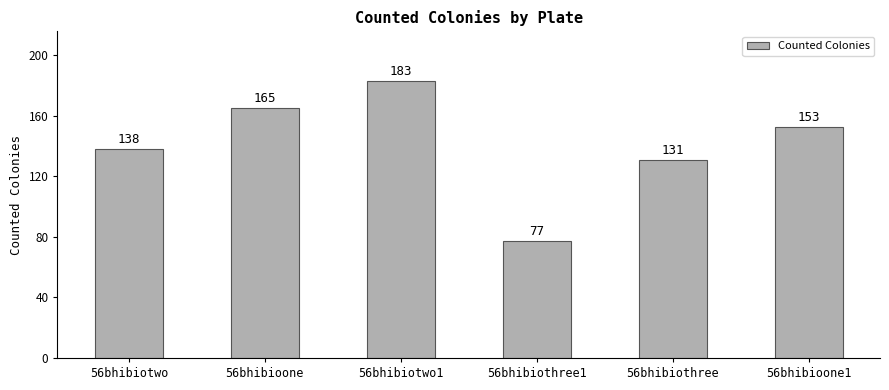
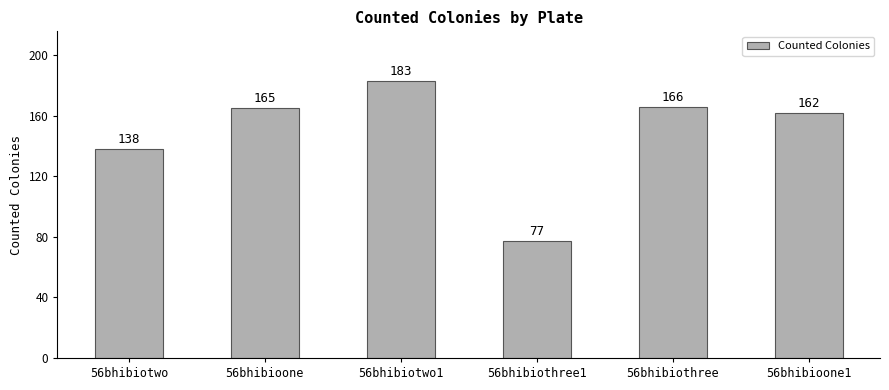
  {
    "56bhibiotwo": 138,
    "56bhibioone": 165,
    "56bhibiotwo1": 183,
    "56bhibiothree1": 77,
-   "56bhibiothree": 131,
-   "56bhibioone1": 153
+   "56bhibiothree": 166,
+   "56bhibioone1": 162
  }
